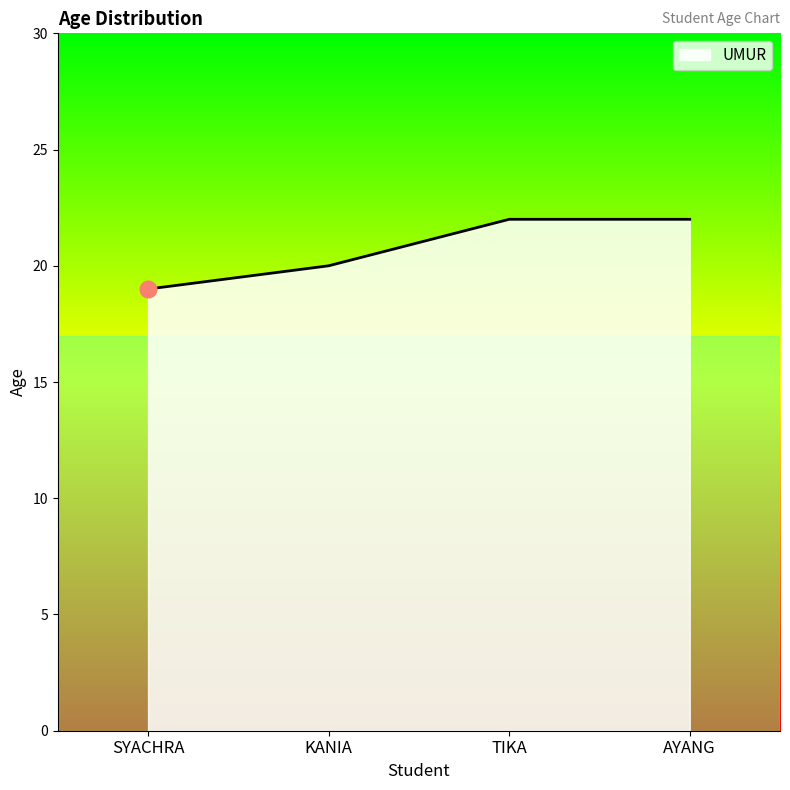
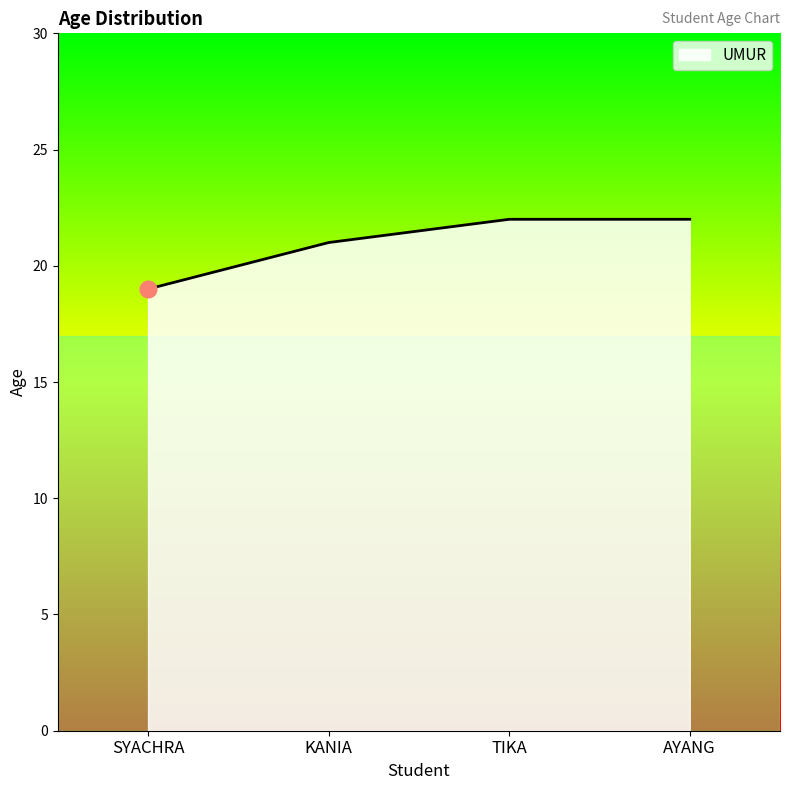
  {
    "UMUR": {
-     "KANIA": 20,
+     "KANIA": 21,
      "TIKA": 22,
      "AYANG": 22
    }
  }
